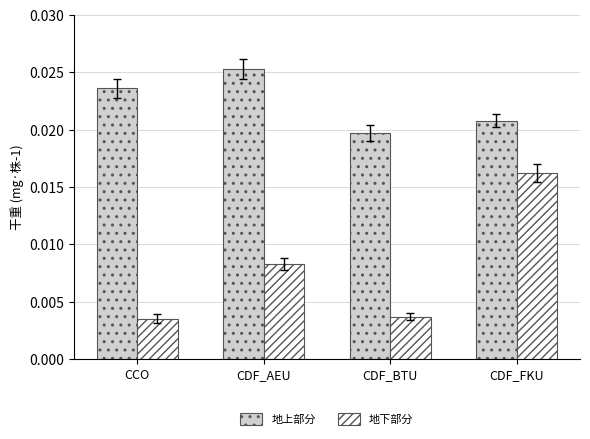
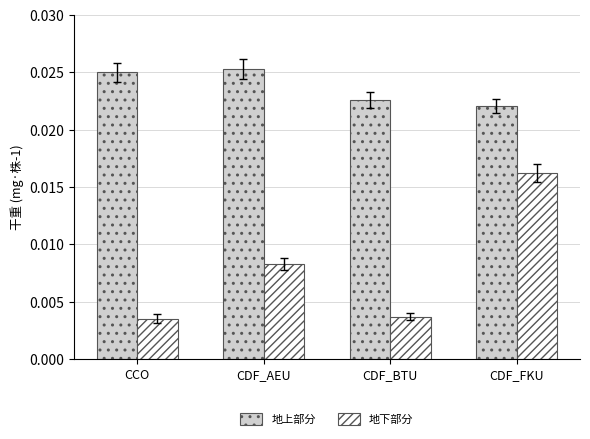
  {
    "地上部分": {
-     "CCO": 0.0236,
+     "CCO": 0.0250,
      "CDF_AEU": 0.0253,
-     "CDF_BTU": 0.0197,
-     "CDF_FKU": 0.0208
+     "CDF_BTU": 0.0226,
+     "CDF_FKU": 0.0221
    },
    "地下部分": {
      "CCO": 0.0035,
      "CDF_AEU": 0.0083,
      "CDF_BTU": 0.0037,
      "CDF_FKU": 0.0162
    }
  }
